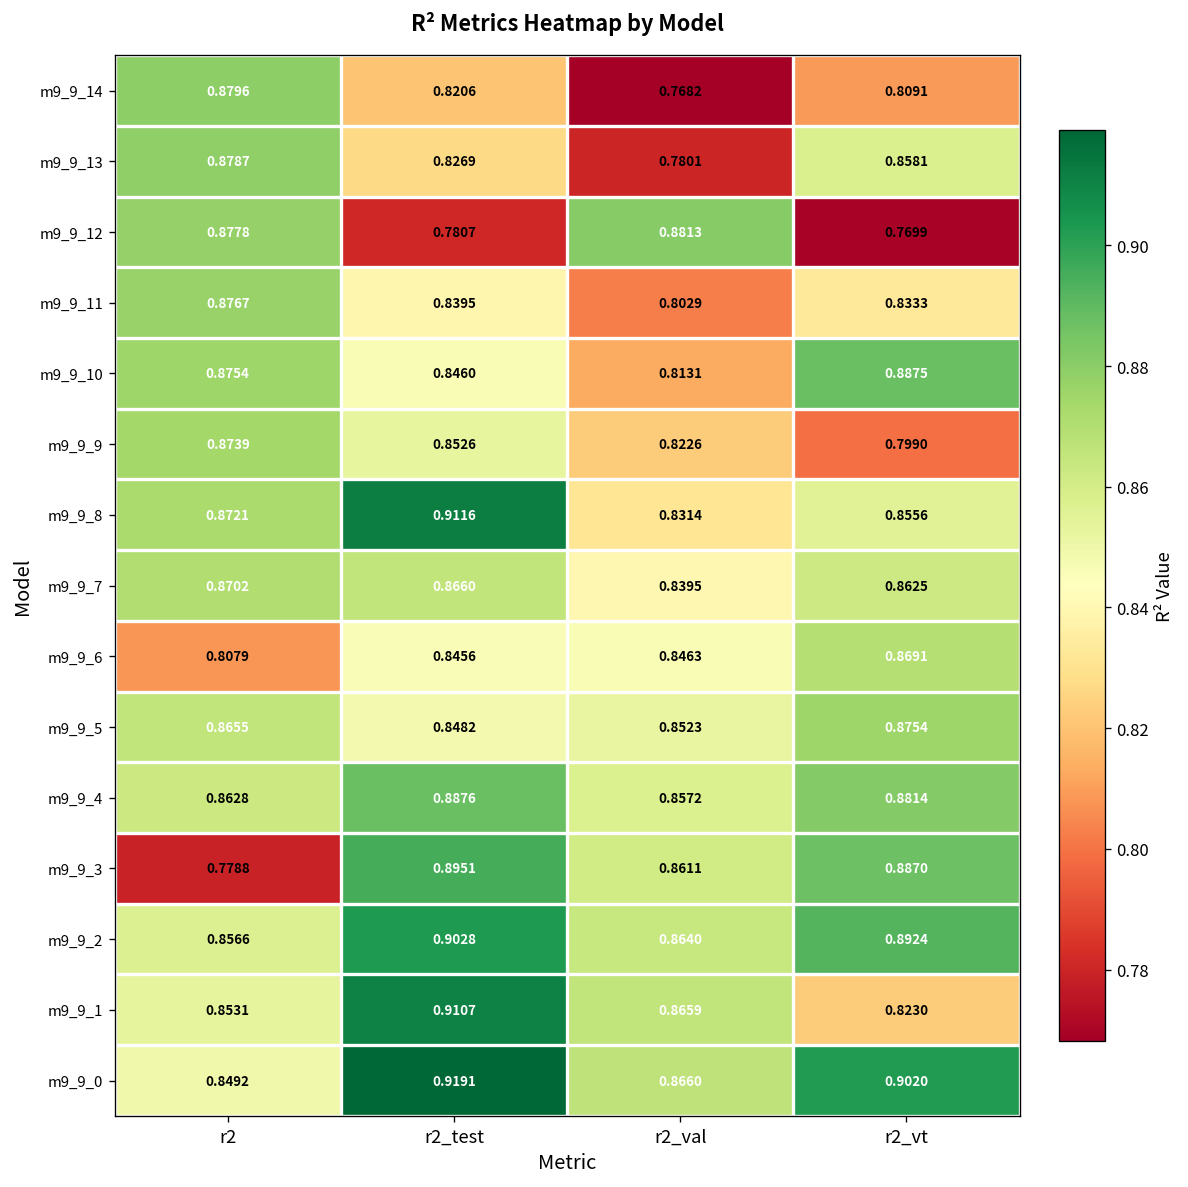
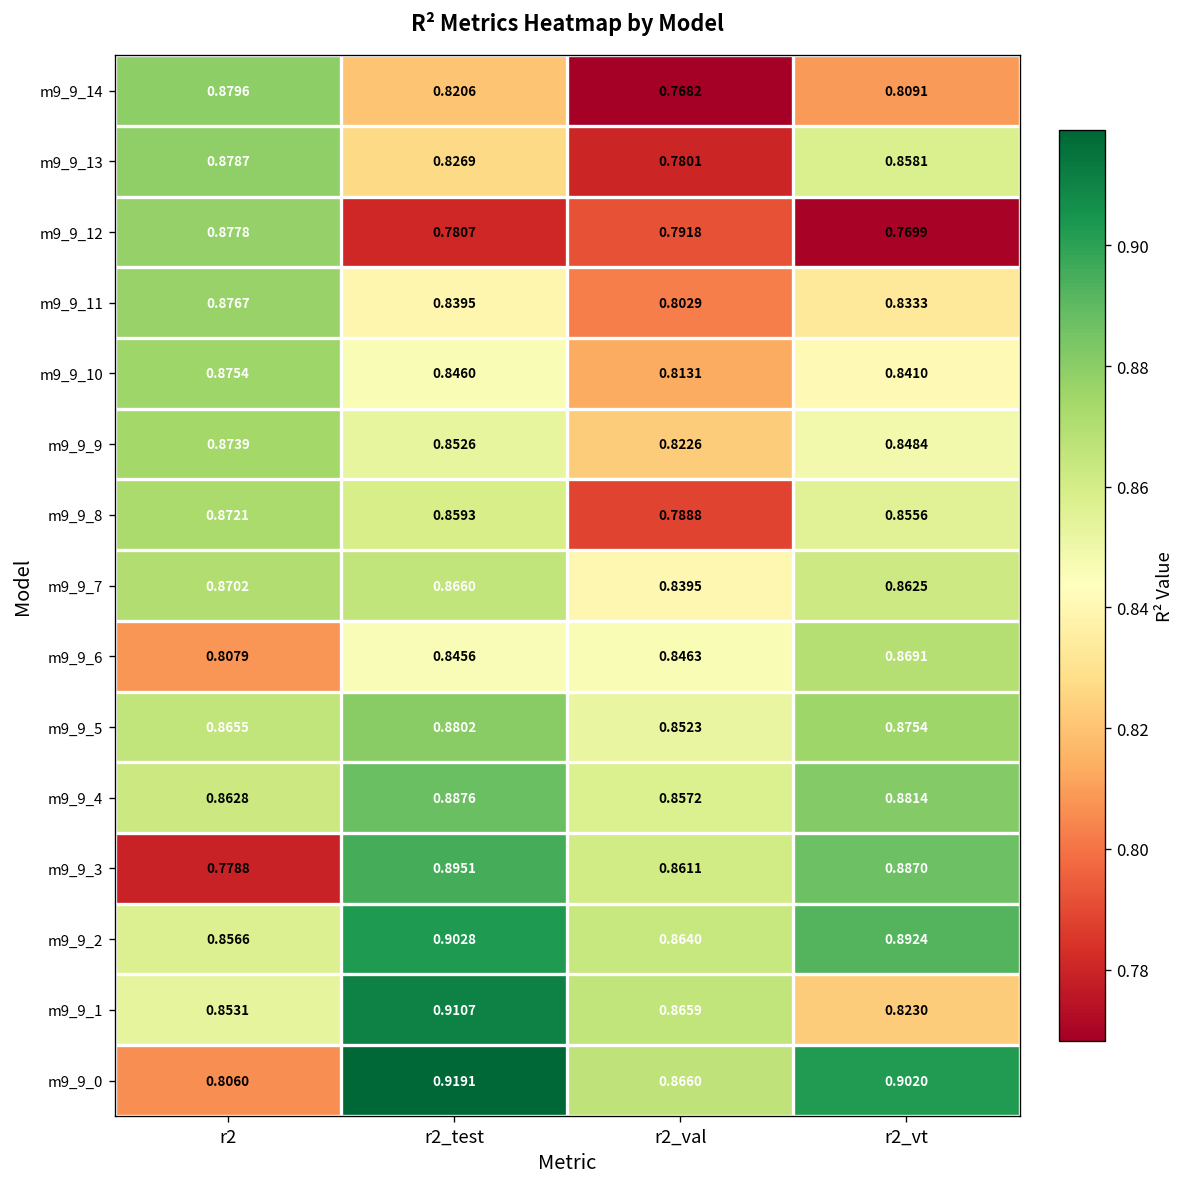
  {
    "m9_9_14": {
      "r2": 0.8796,
      "r2_test": 0.8206,
      "r2_val": 0.7682,
      "r2_vt": 0.8091
    },
    "m9_9_13": {
      "r2": 0.8787,
      "r2_test": 0.8269,
      "r2_val": 0.7801,
      "r2_vt": 0.8581
    },
    "m9_9_12": {
      "r2": 0.8778,
      "r2_test": 0.7807,
-     "r2_val": 0.8813,
+     "r2_val": 0.7918,
      "r2_vt": 0.7699
    },
    "m9_9_11": {
      "r2": 0.8767,
      "r2_test": 0.8395,
      "r2_val": 0.8029,
      "r2_vt": 0.8333
    },
    "m9_9_10": {
      "r2": 0.8754,
      "r2_test": 0.8460,
      "r2_val": 0.8131,
-     "r2_vt": 0.8875
+     "r2_vt": 0.8410
    },
    "m9_9_9": {
      "r2": 0.8739,
      "r2_test": 0.8526,
      "r2_val": 0.8226,
-     "r2_vt": 0.7990
+     "r2_vt": 0.8484
    },
    "m9_9_8": {
      "r2": 0.8721,
-     "r2_test": 0.9116,
-     "r2_val": 0.8314,
+     "r2_test": 0.8593,
+     "r2_val": 0.7888,
      "r2_vt": 0.8556
    },
    "m9_9_7": {
      "r2": 0.8702,
      "r2_test": 0.8660,
      "r2_val": 0.8395,
      "r2_vt": 0.8625
    },
    "m9_9_6": {
      "r2": 0.8079,
      "r2_test": 0.8456,
      "r2_val": 0.8463,
      "r2_vt": 0.8691
    },
    "m9_9_5": {
      "r2": 0.8655,
-     "r2_test": 0.8482,
+     "r2_test": 0.8802,
      "r2_val": 0.8523,
      "r2_vt": 0.8754
    },
    "m9_9_4": {
      "r2": 0.8628,
      "r2_test": 0.8876,
      "r2_val": 0.8572,
      "r2_vt": 0.8814
    },
    "m9_9_3": {
      "r2": 0.7788,
      "r2_test": 0.8951,
      "r2_val": 0.8611,
      "r2_vt": 0.8870
    },
    "m9_9_2": {
      "r2": 0.8566,
      "r2_test": 0.9028,
      "r2_val": 0.8640,
      "r2_vt": 0.8924
    },
    "m9_9_1": {
      "r2": 0.8531,
      "r2_test": 0.9107,
      "r2_val": 0.8659,
      "r2_vt": 0.8230
    },
    "m9_9_0": {
-     "r2": 0.8492,
+     "r2": 0.8060,
      "r2_test": 0.9191,
      "r2_val": 0.8660,
      "r2_vt": 0.9020
    }
  }
